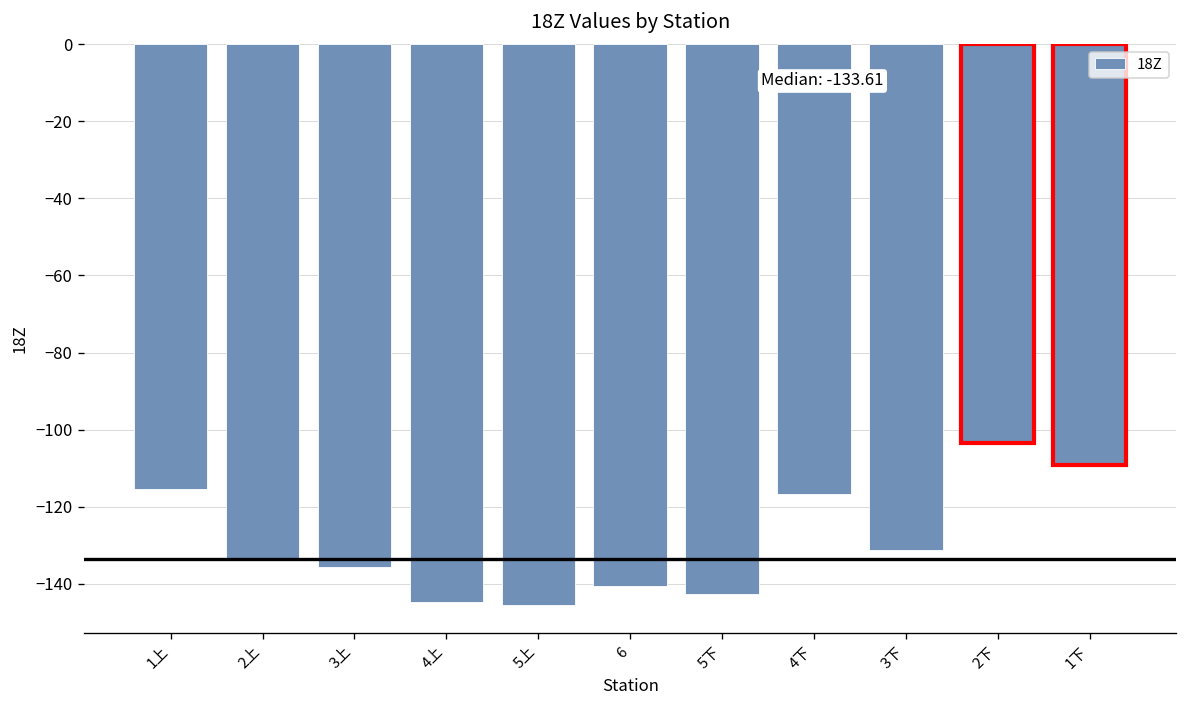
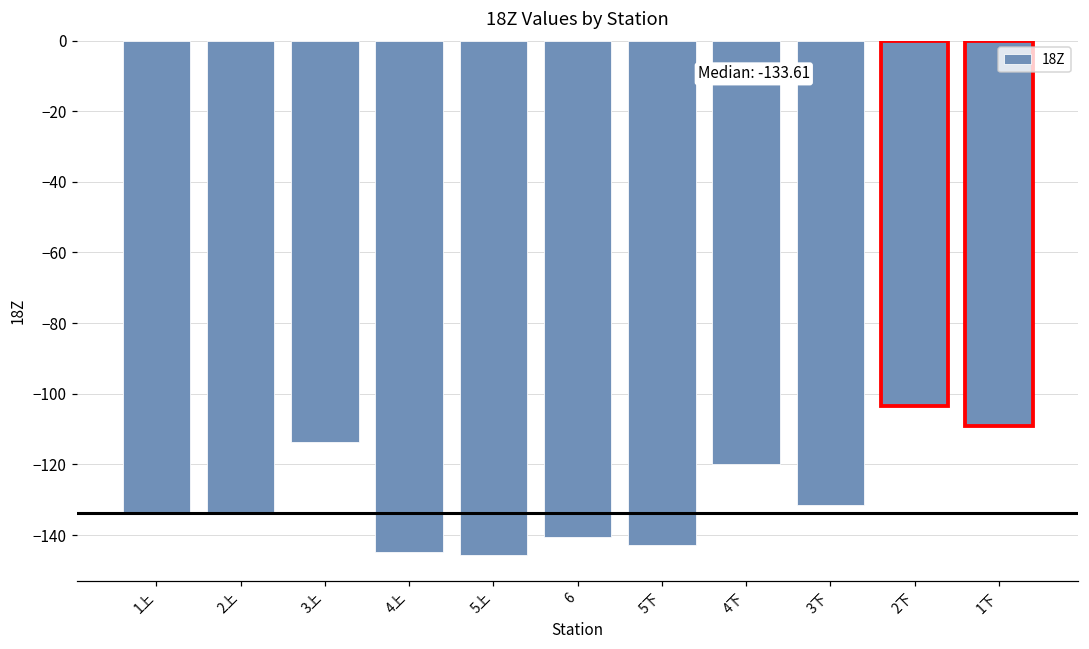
  {
-   "1上": -115,
+   "1上": -134,
    "2上": -134,
-   "3上": -136,
+   "3上": -114,
    "4上": -145,
    "5上": -146,
    "6": -141,
    "5下": -143,
-   "4下": -117,
+   "4下": -120,
    "3下": -131,
    "2下": -103,
    "1下": -109
  }
